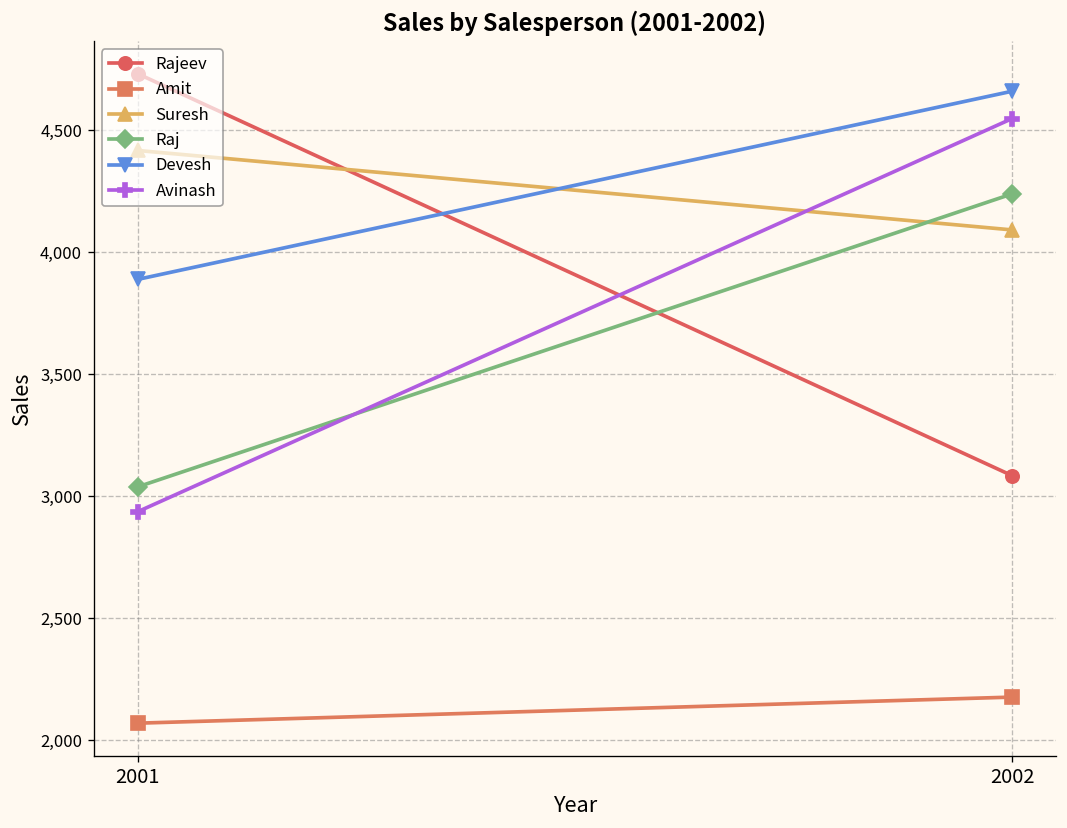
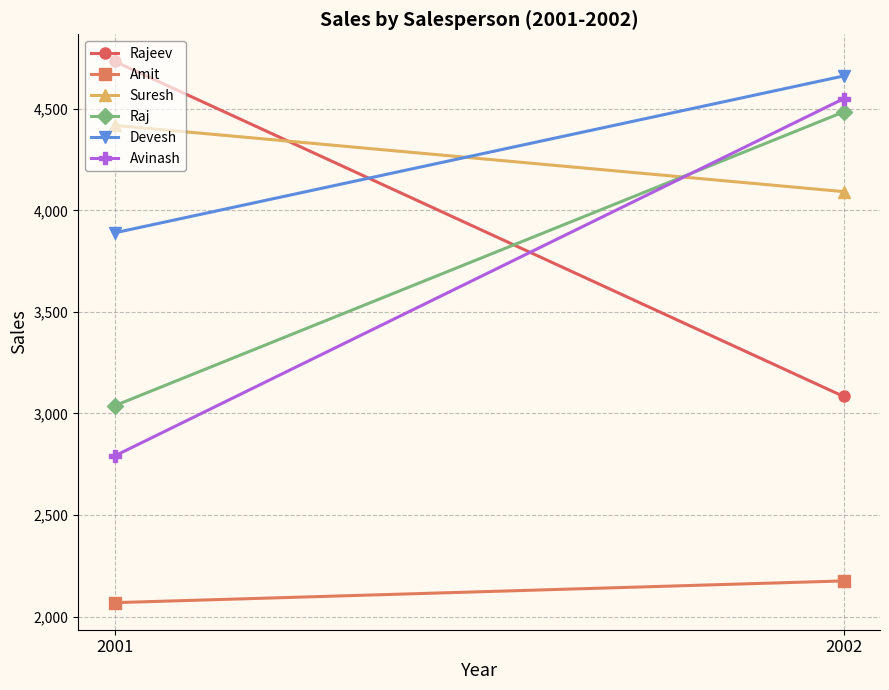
  {
    "Raj": {
      "2001": "3,040",
-     "2002": "4,240"
+     "2002": "4,480"
    },
    "Devesh": {
      "2001": "3,890",
      "2002": "4,660"
    },
    "Avinash": {
-     "2001": "2,940",
+     "2001": "2,790",
      "2002": "4,550"
    }
  }
